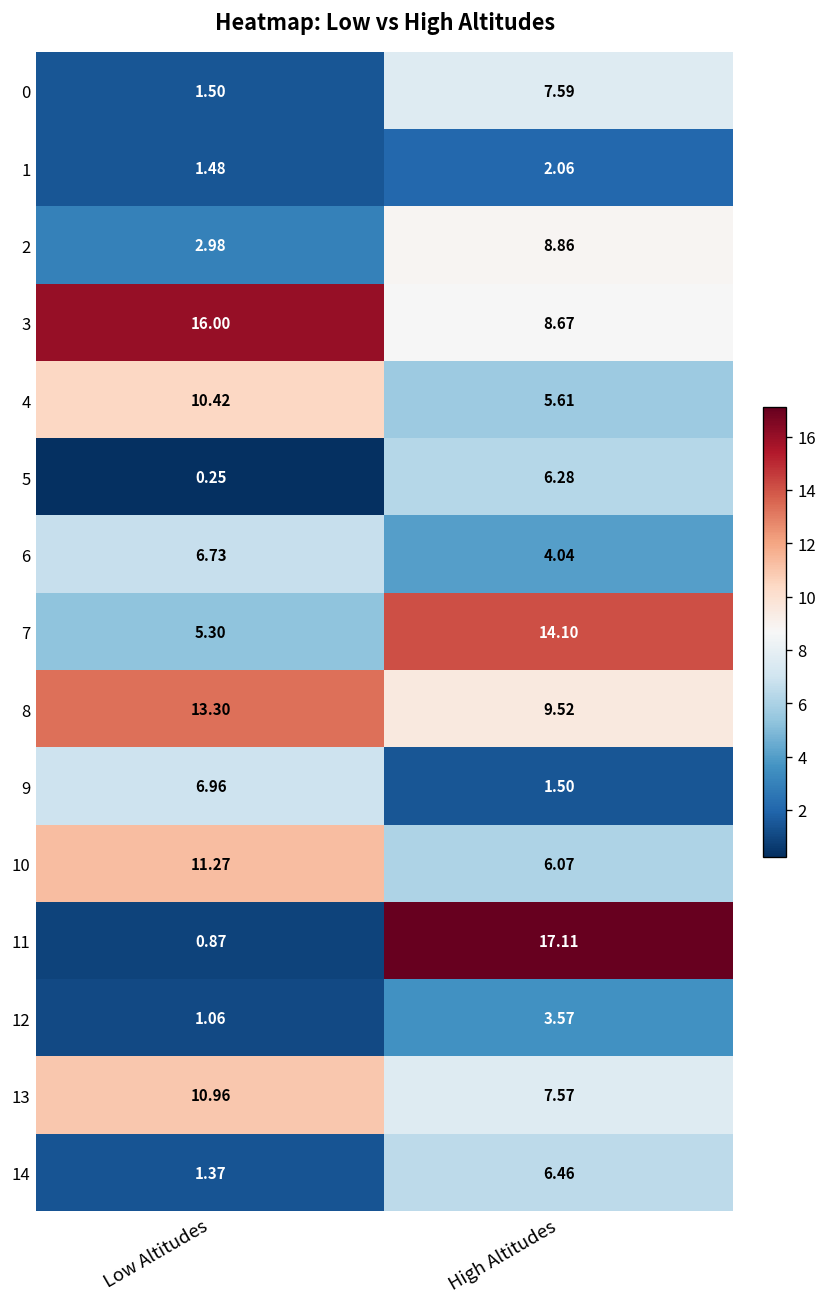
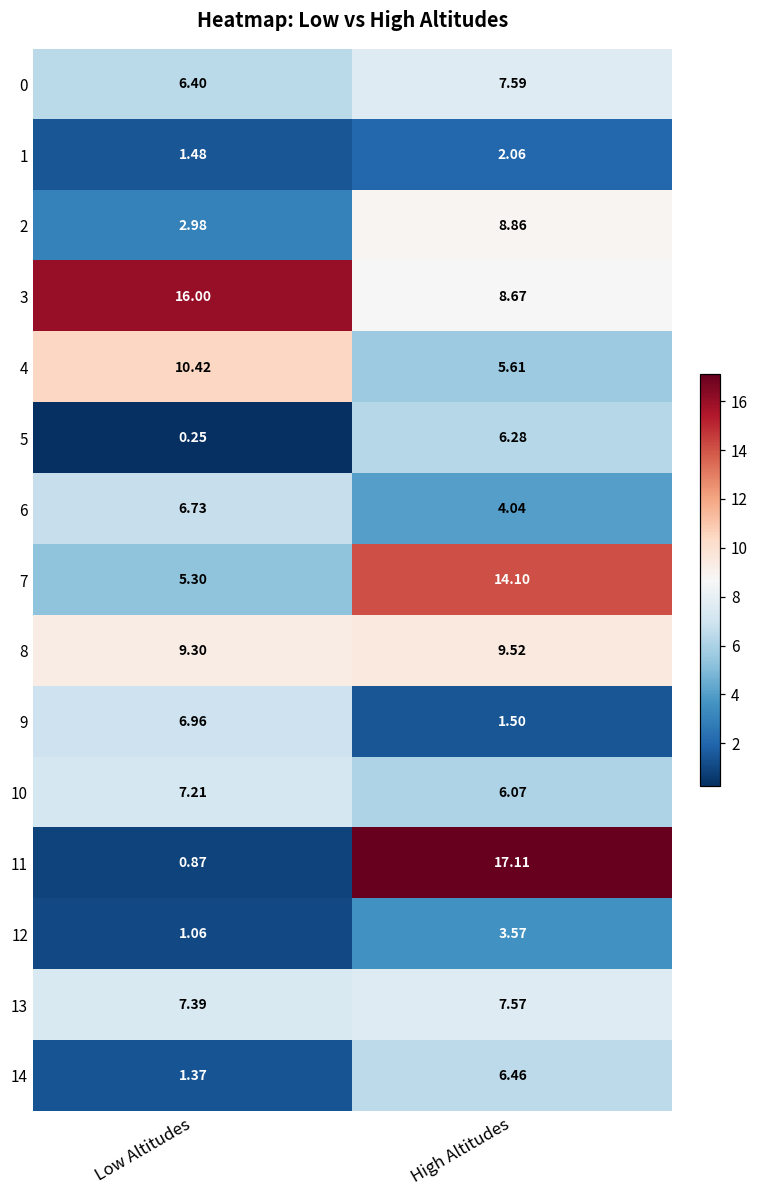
  {
    "0": {
-     "Low Altitudes": 1.50,
+     "Low Altitudes": 6.40,
      "High Altitudes": 7.59
    },
    "1": {
      "Low Altitudes": 1.48,
      "High Altitudes": 2.06
    },
    "2": {
      "Low Altitudes": 2.98,
      "High Altitudes": 8.86
    },
    "3": {
      "Low Altitudes": 16.00,
      "High Altitudes": 8.67
    },
    "4": {
      "Low Altitudes": 10.42,
      "High Altitudes": 5.61
    },
    "5": {
      "Low Altitudes": 0.25,
      "High Altitudes": 6.28
    },
    "6": {
      "Low Altitudes": 6.73,
      "High Altitudes": 4.04
    },
    "7": {
      "Low Altitudes": 5.30,
      "High Altitudes": 14.10
    },
    "8": {
-     "Low Altitudes": 13.30,
+     "Low Altitudes": 9.30,
      "High Altitudes": 9.52
    },
    "9": {
      "Low Altitudes": 6.96,
      "High Altitudes": 1.50
    },
    "10": {
-     "Low Altitudes": 11.27,
+     "Low Altitudes": 7.21,
      "High Altitudes": 6.07
    },
    "11": {
      "Low Altitudes": 0.87,
      "High Altitudes": 17.11
    },
    "12": {
      "Low Altitudes": 1.06,
      "High Altitudes": 3.57
    },
    "13": {
-     "Low Altitudes": 10.96,
+     "Low Altitudes": 7.39,
      "High Altitudes": 7.57
    },
    "14": {
      "Low Altitudes": 1.37,
      "High Altitudes": 6.46
    }
  }
